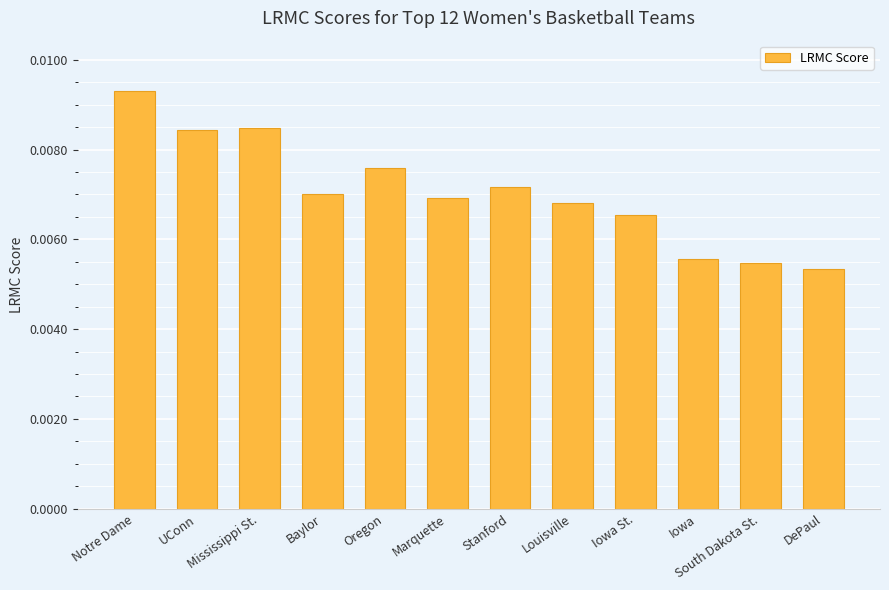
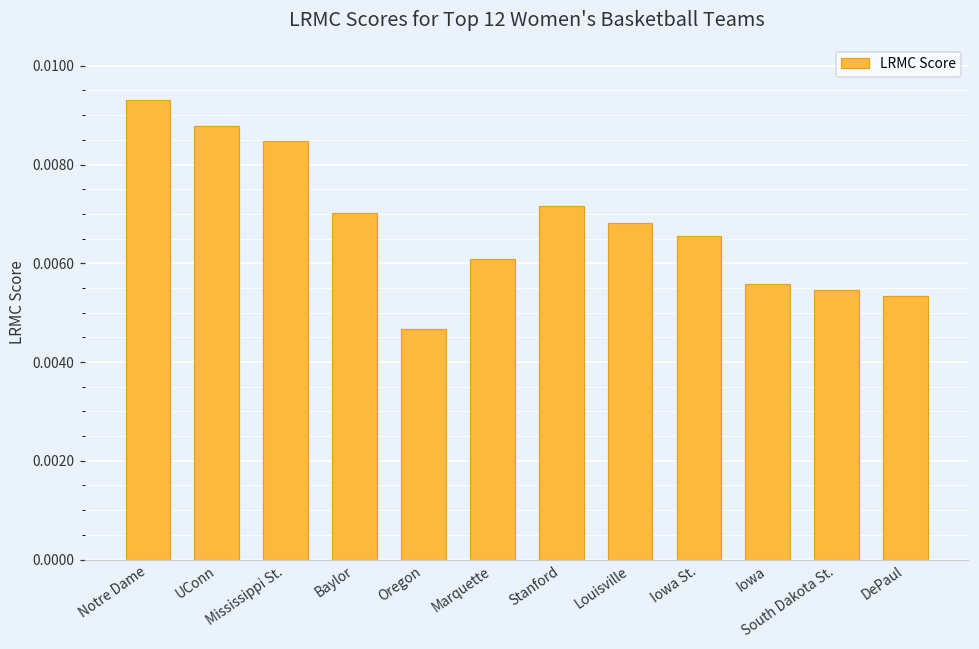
  {
    "Notre Dame": 0.0093,
-   "UConn": 0.0084,
+   "UConn": 0.0088,
    "Mississippi St.": 0.0085,
    "Baylor": 0.0070,
-   "Oregon": 0.0076,
-   "Marquette": 0.0069,
+   "Oregon": 0.0047,
+   "Marquette": 0.0061,
    "Stanford": 0.0072,
    "Louisville": 0.0068,
    "Iowa St.": 0.0065,
    "Iowa": 0.0056,
    "South Dakota St.": 0.0055,
    "DePaul": 0.0053
  }
